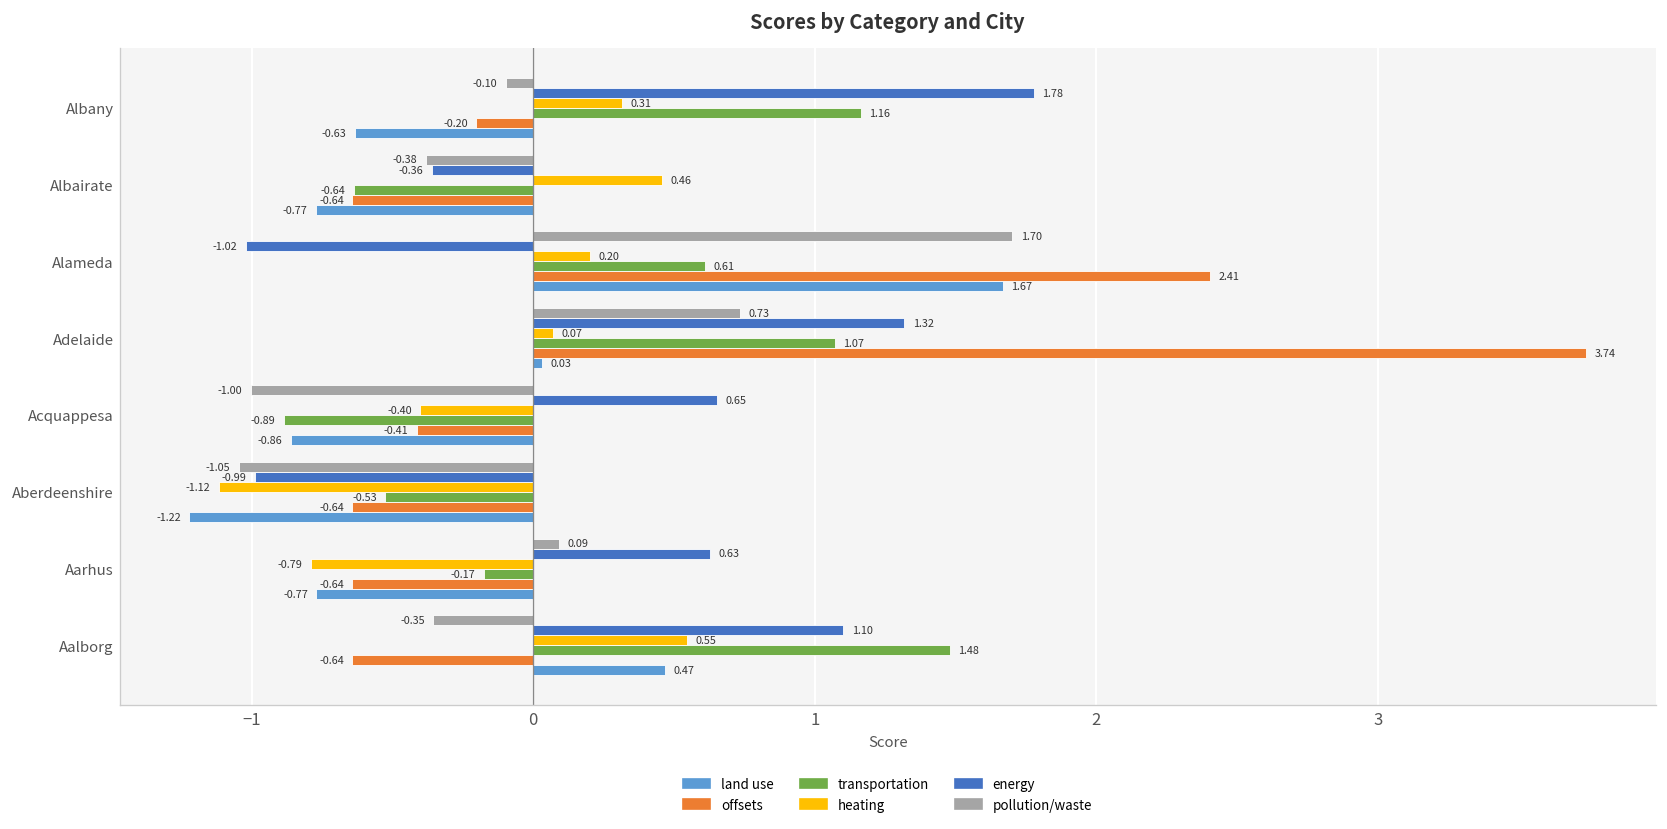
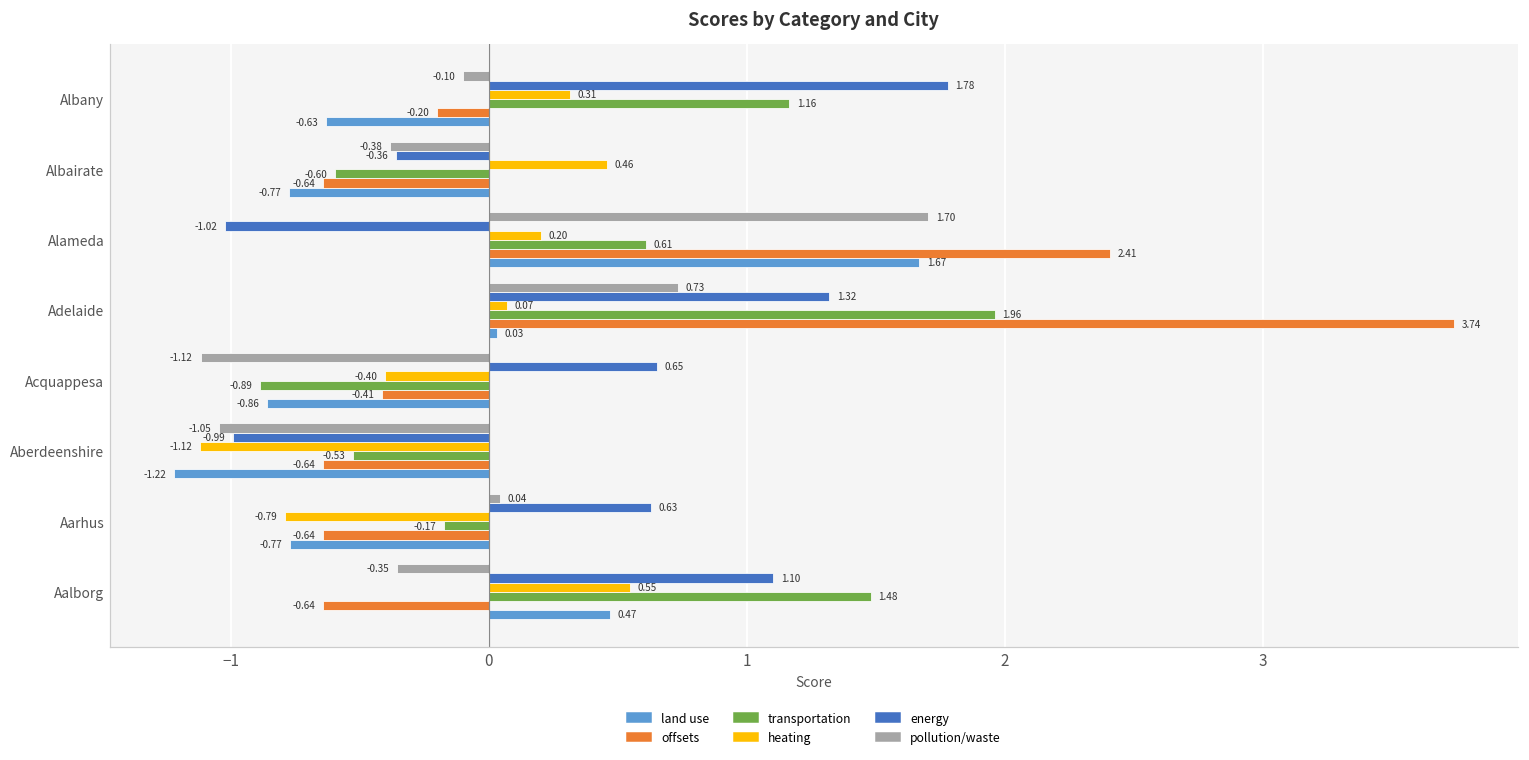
  {
    "offsets": {
      "Albany": -0.20,
      "Albairate": -0.64,
      "Alameda": 2.41,
      "Adelaide": 3.74,
      "Acquappesa": -0.41,
      "Aberdeenshire": -0.64,
      "Aarhus": -0.64,
      "Aalborg": -0.64
    },
    "transportation": {
      "Albany": 1.16,
-     "Albairate": -0.64,
+     "Albairate": -0.60,
      "Alameda": 0.61,
-     "Adelaide": 1.07,
+     "Adelaide": 1.96,
      "Acquappesa": -0.89,
      "Aberdeenshire": -0.53,
      "Aarhus": -0.17,
      "Aalborg": 1.48
    },
    "heating": {
      "Albany": 0.31,
      "Albairate": 0.46,
      "Alameda": 0.20,
      "Adelaide": 0.07,
      "Acquappesa": -0.40,
      "Aberdeenshire": -1.12,
      "Aarhus": -0.79,
      "Aalborg": 0.55
    },
    "pollution/waste": {
      "Albany": -0.10,
      "Albairate": -0.38,
      "Alameda": 1.70,
      "Adelaide": 0.73,
-     "Acquappesa": -1.00,
+     "Acquappesa": -1.12,
      "Aberdeenshire": -1.05,
-     "Aarhus": 0.09,
+     "Aarhus": 0.04,
      "Aalborg": -0.35
    }
  }
